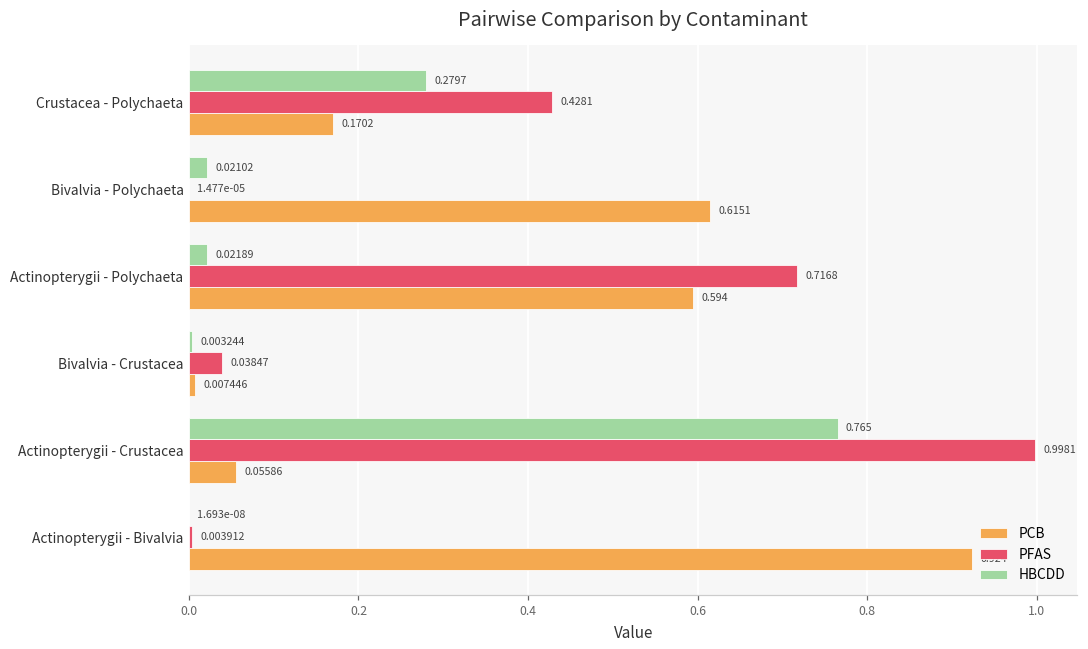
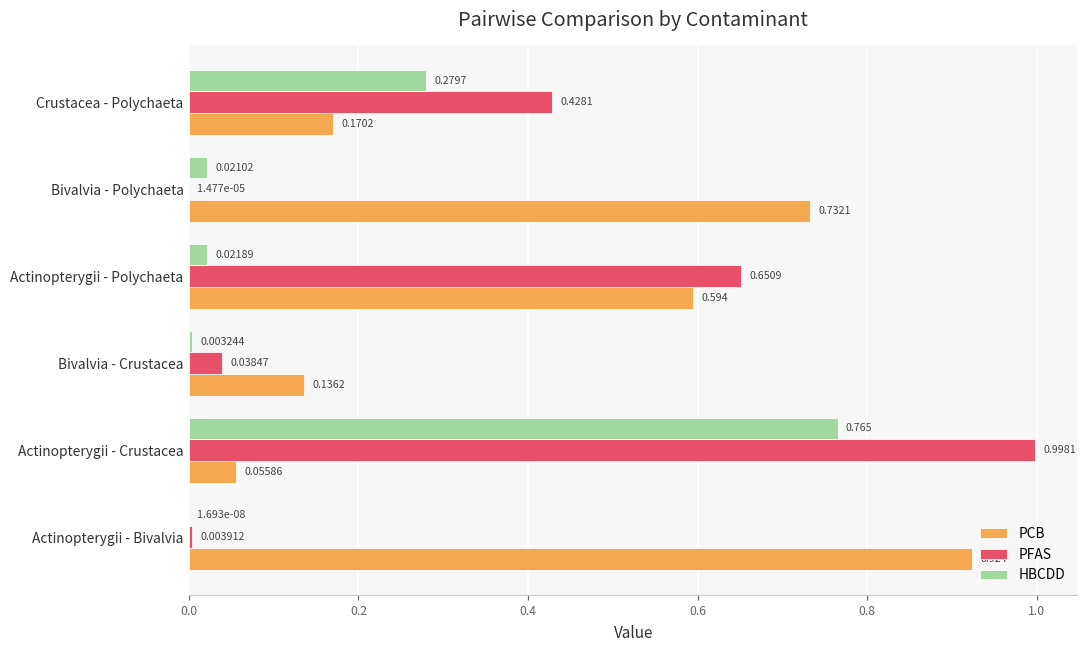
  {
    "PCB": {
      "Crustacea - Polychaeta": "0.1702",
-     "Bivalvia - Polychaeta": "0.6151",
+     "Bivalvia - Polychaeta": "0.7321",
      "Actinopterygii - Polychaeta": "0.594",
-     "Bivalvia - Crustacea": "0.007446",
+     "Bivalvia - Crustacea": "0.1362",
      "Actinopterygii - Crustacea": "0.05586",
      "Actinopterygii - Bivalvia": "0.924"
    },
    "PFAS": {
      "Crustacea - Polychaeta": "0.4281",
      "Bivalvia - Polychaeta": "1.477e-05",
-     "Actinopterygii - Polychaeta": "0.7168",
+     "Actinopterygii - Polychaeta": "0.6509",
      "Bivalvia - Crustacea": "0.03847",
      "Actinopterygii - Crustacea": "0.9981",
      "Actinopterygii - Bivalvia": "0.003912"
    },
    "HBCDD": {
      "Crustacea - Polychaeta": "0.2797",
      "Bivalvia - Polychaeta": "0.02102",
      "Actinopterygii - Polychaeta": "0.02189",
      "Bivalvia - Crustacea": "0.003244",
      "Actinopterygii - Crustacea": "0.765",
      "Actinopterygii - Bivalvia": "1.693e-08"
    }
  }
